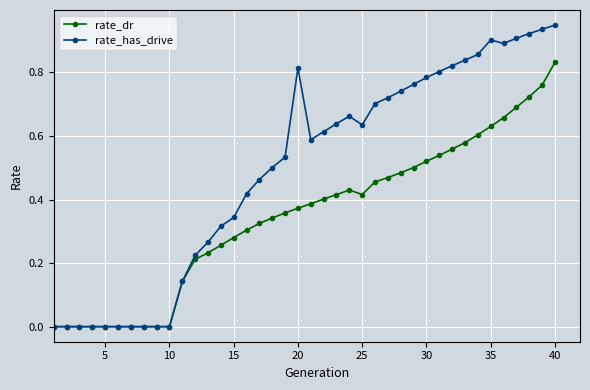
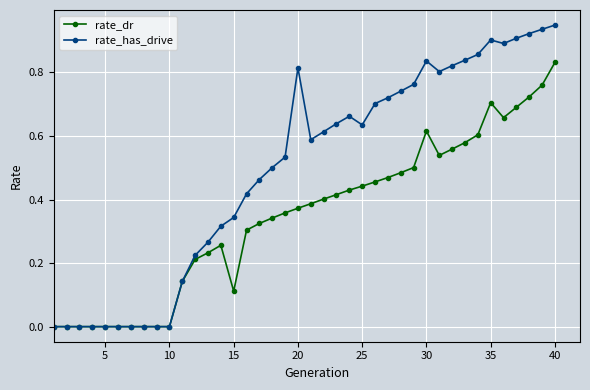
  {
    "rate_dr": {
-     "15": 0.28,
+     "15": 0.11,
      "20": 0.37,
-     "25": 0.42,
-     "30": 0.52,
-     "35": 0.63,
+     "25": 0.44,
+     "30": 0.62,
+     "35": 0.70,
      "40": 0.83
    },
    "rate_has_drive": {
      "15": 0.34,
      "20": 0.81,
      "25": 0.63,
-     "30": 0.78,
+     "30": 0.84,
      "35": 0.90,
      "40": 0.95
    }
  }
